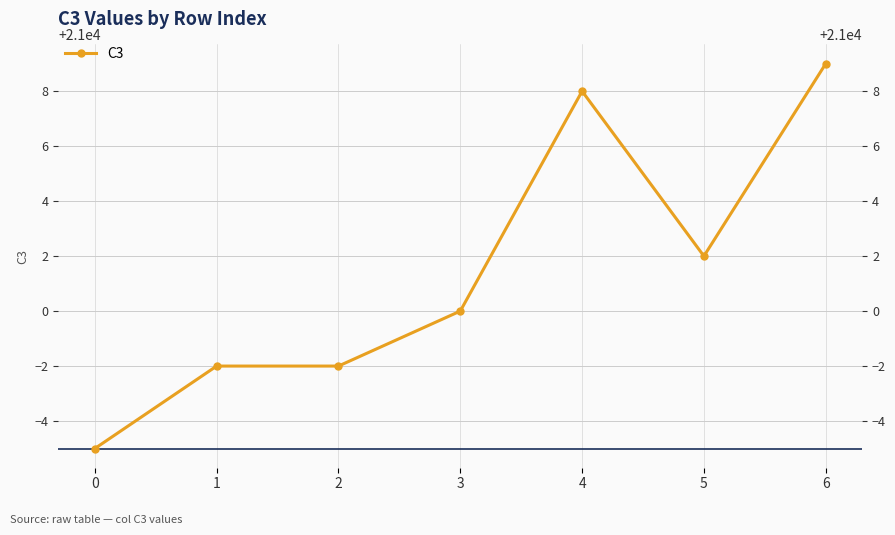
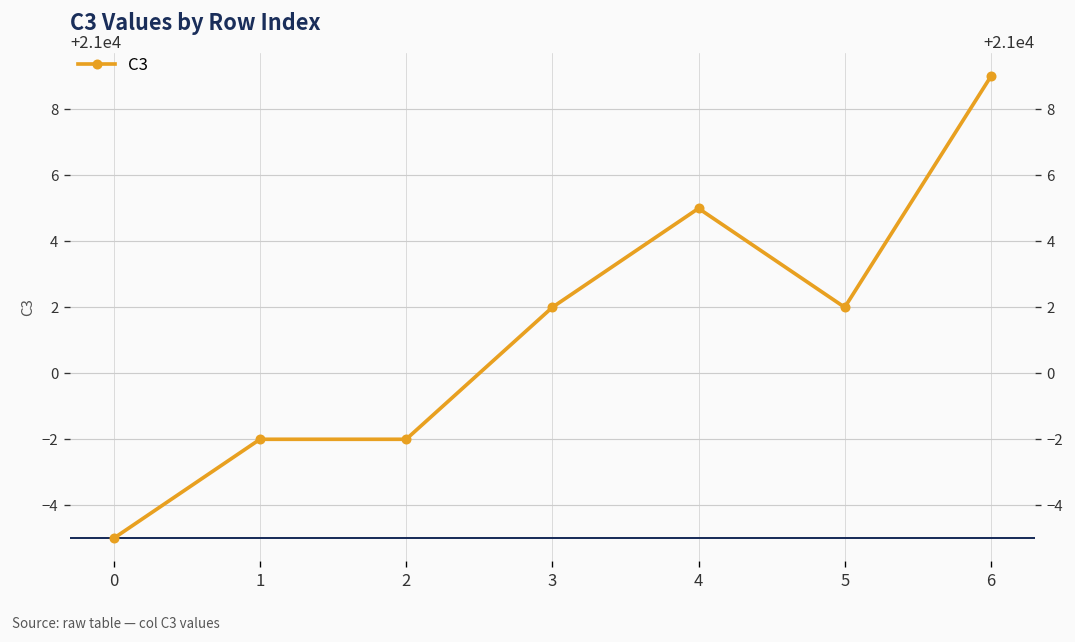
  {
    "0": 20995,
    "1": 20998,
    "2": 20998,
-   "3": 21000,
-   "4": 21008,
+   "3": 21002,
+   "4": 21005,
    "5": 21002,
    "6": 21009
  }
